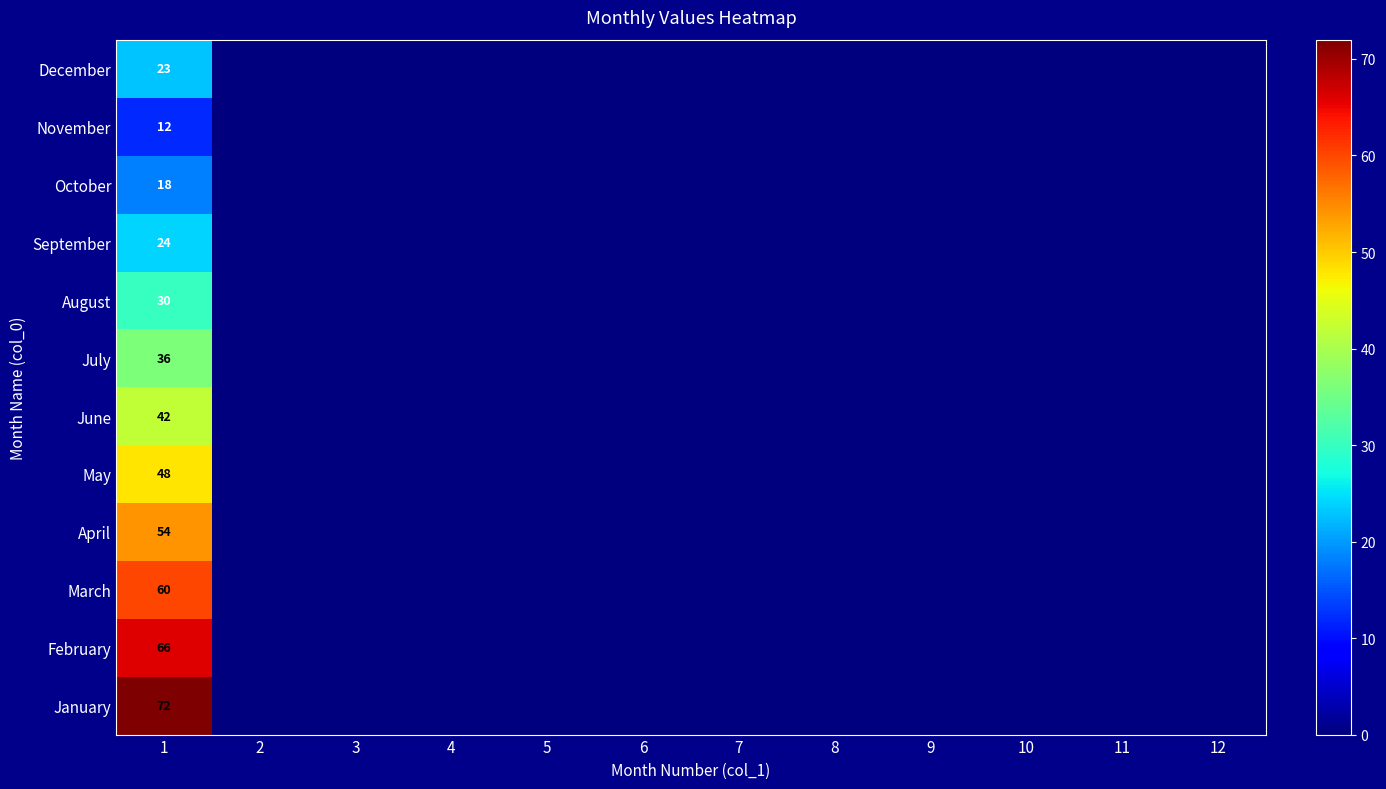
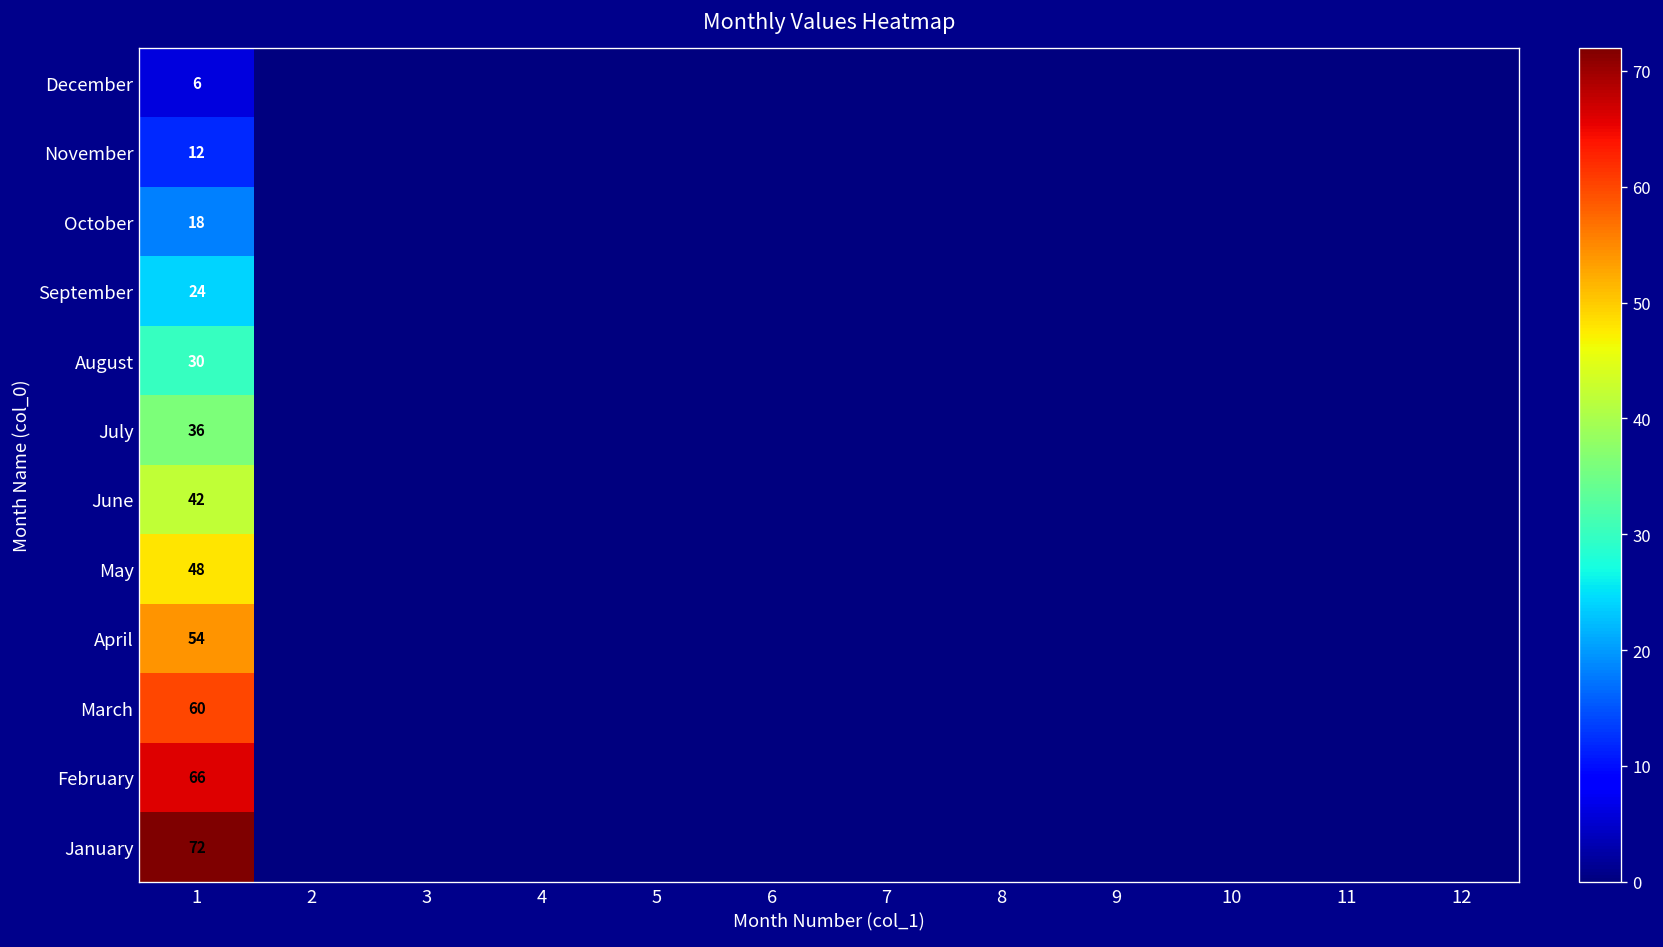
  {
    "December": {
-     "1": 23
+     "1": 6
    },
    "November": {
      "1": 12
    },
    "October": {
      "1": 18
    },
    "September": {
      "1": 24
    },
    "August": {
      "1": 30
    },
    "July": {
      "1": 36
    },
    "June": {
      "1": 42
    },
    "May": {
      "1": 48
    },
    "April": {
      "1": 54
    },
    "March": {
      "1": 60
    },
    "February": {
      "1": 66
    },
    "January": {
      "1": 72
    }
  }
